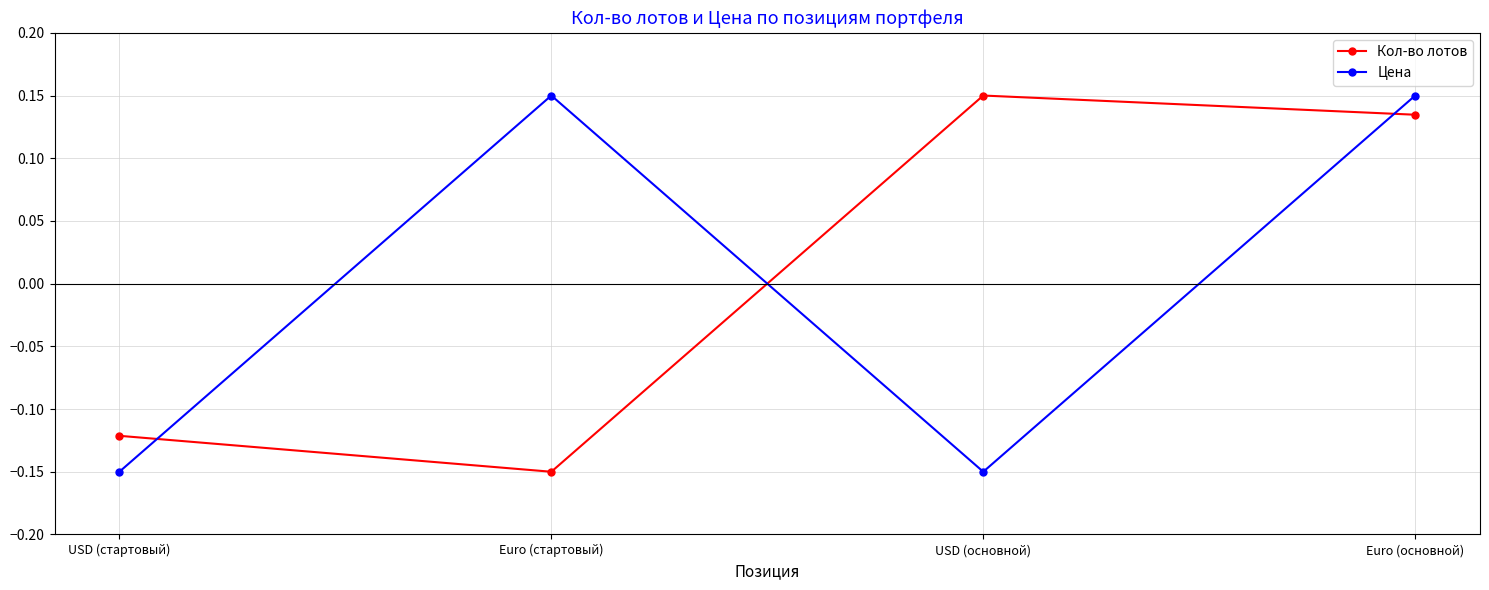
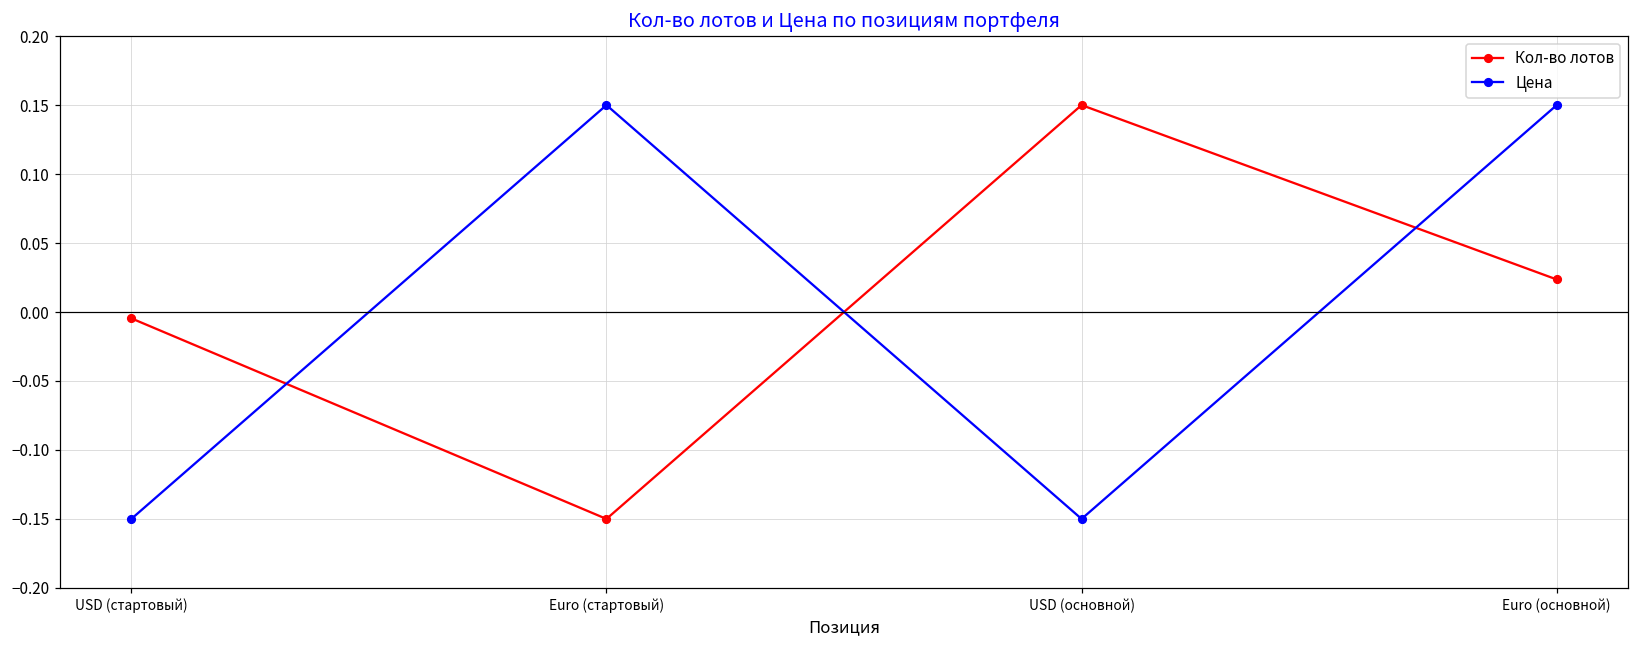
  {
    "Кол-во лотов": {
-     "USD (стартовый)": -0.121,
+     "USD (стартовый)": -0.005,
      "Euro (стартовый)": -0.150,
      "USD (основной)": 0.150,
-     "Euro (основной)": 0.135
+     "Euro (основной)": 0.024
    },
    "Цена": {
      "USD (стартовый)": -0.150,
      "Euro (стартовый)": 0.150,
      "USD (основной)": -0.150,
      "Euro (основной)": 0.150
    }
  }
